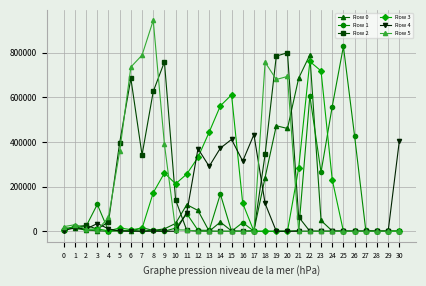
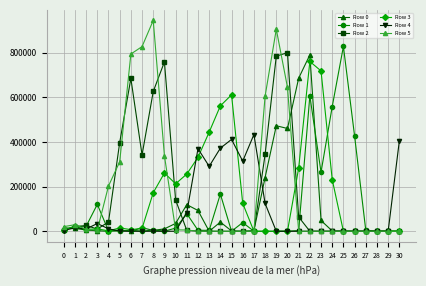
  {
    "Row 5": {
-     "4": 60000,
-     "5": 360000,
-     "6": 740000,
-     "7": 790000,
+     "4": 200000,
+     "5": 310000,
+     "6": 790000,
+     "7": 830000,
      "8": 940000,
-     "9": 390000,
-     "18": 760000,
-     "19": 680000,
-     "20": 690000
+     "9": 340000,
+     "18": 600000,
+     "19": 900000,
+     "20": 640000
    }
  }
